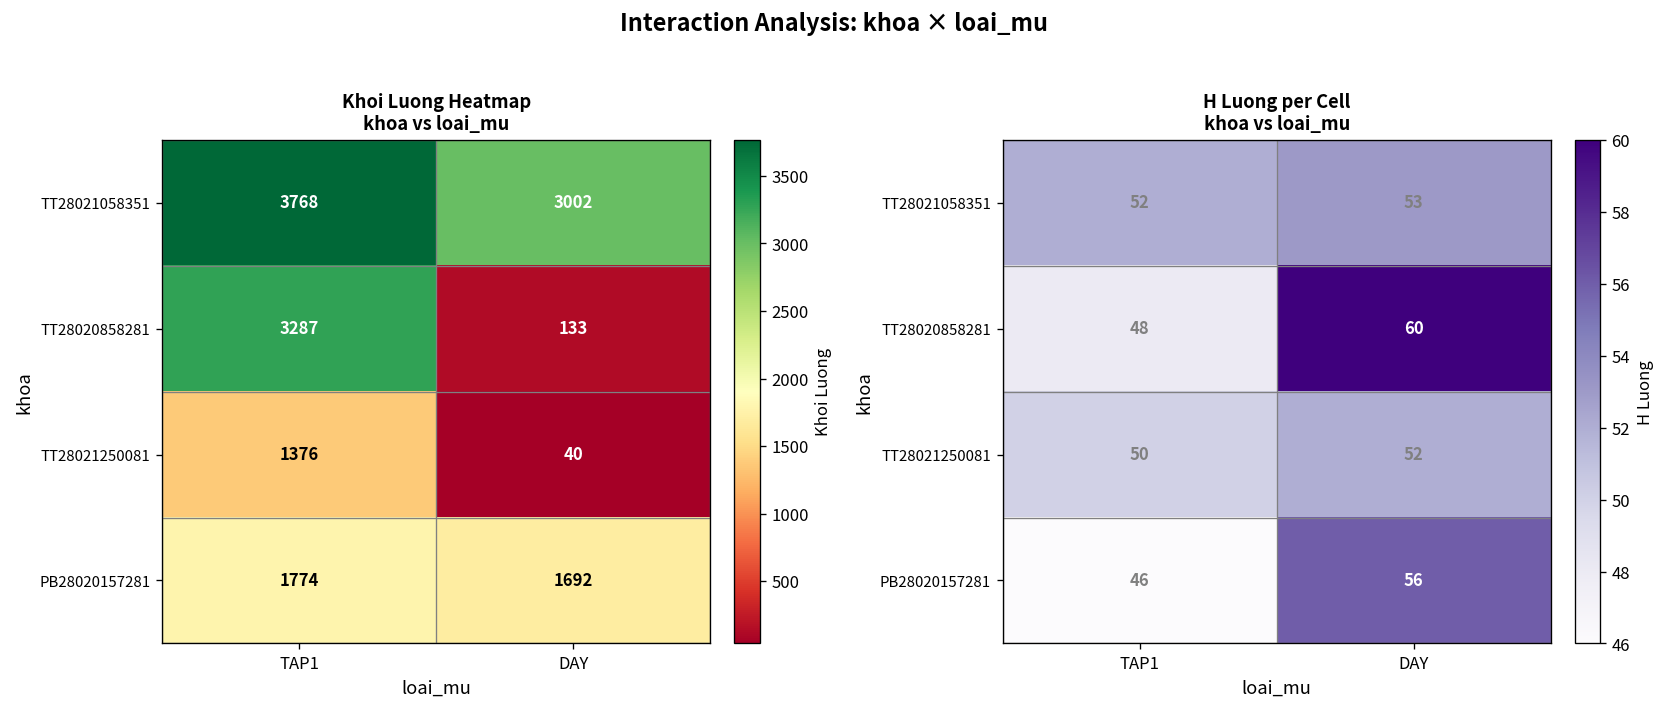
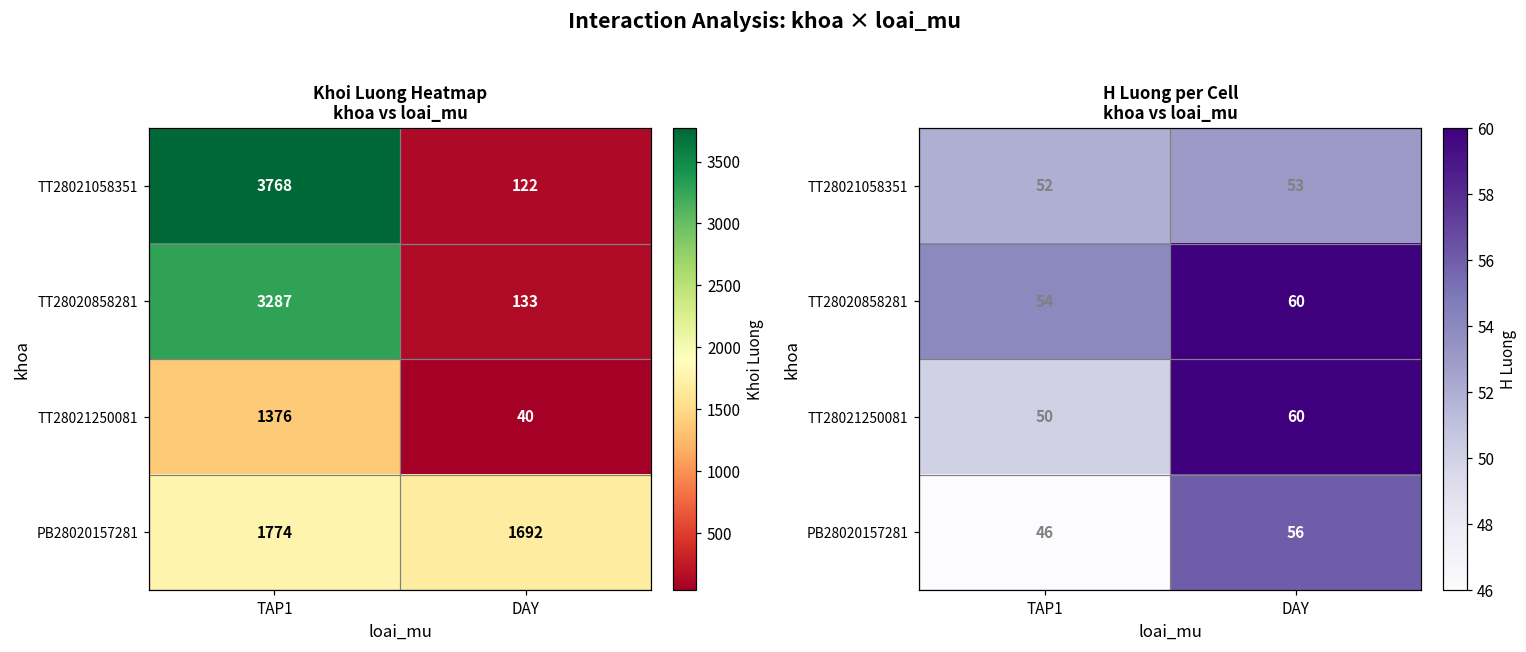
  {
    "Khoi Luong Heatmap khoa vs loai_mu": {
      "TT28021058351": {
        "TAP1": 3768,
-       "DAY": 3002
+       "DAY": 122
      },
      "TT28020858281": {
        "TAP1": 3287,
        "DAY": 133
      },
      "TT28021250081": {
        "TAP1": 1376,
        "DAY": 40
      },
      "PB28020157281": {
        "TAP1": 1774,
        "DAY": 1692
      }
    },
    "H Luong per Cell khoa vs loai_mu": {
      "TT28021058351": {
        "TAP1": 52,
        "DAY": 53
      },
      "TT28020858281": {
-       "TAP1": 48,
+       "TAP1": 54,
        "DAY": 60
      },
      "TT28021250081": {
        "TAP1": 50,
-       "DAY": 52
+       "DAY": 60
      },
      "PB28020157281": {
        "TAP1": 46,
        "DAY": 56
      }
    }
  }
